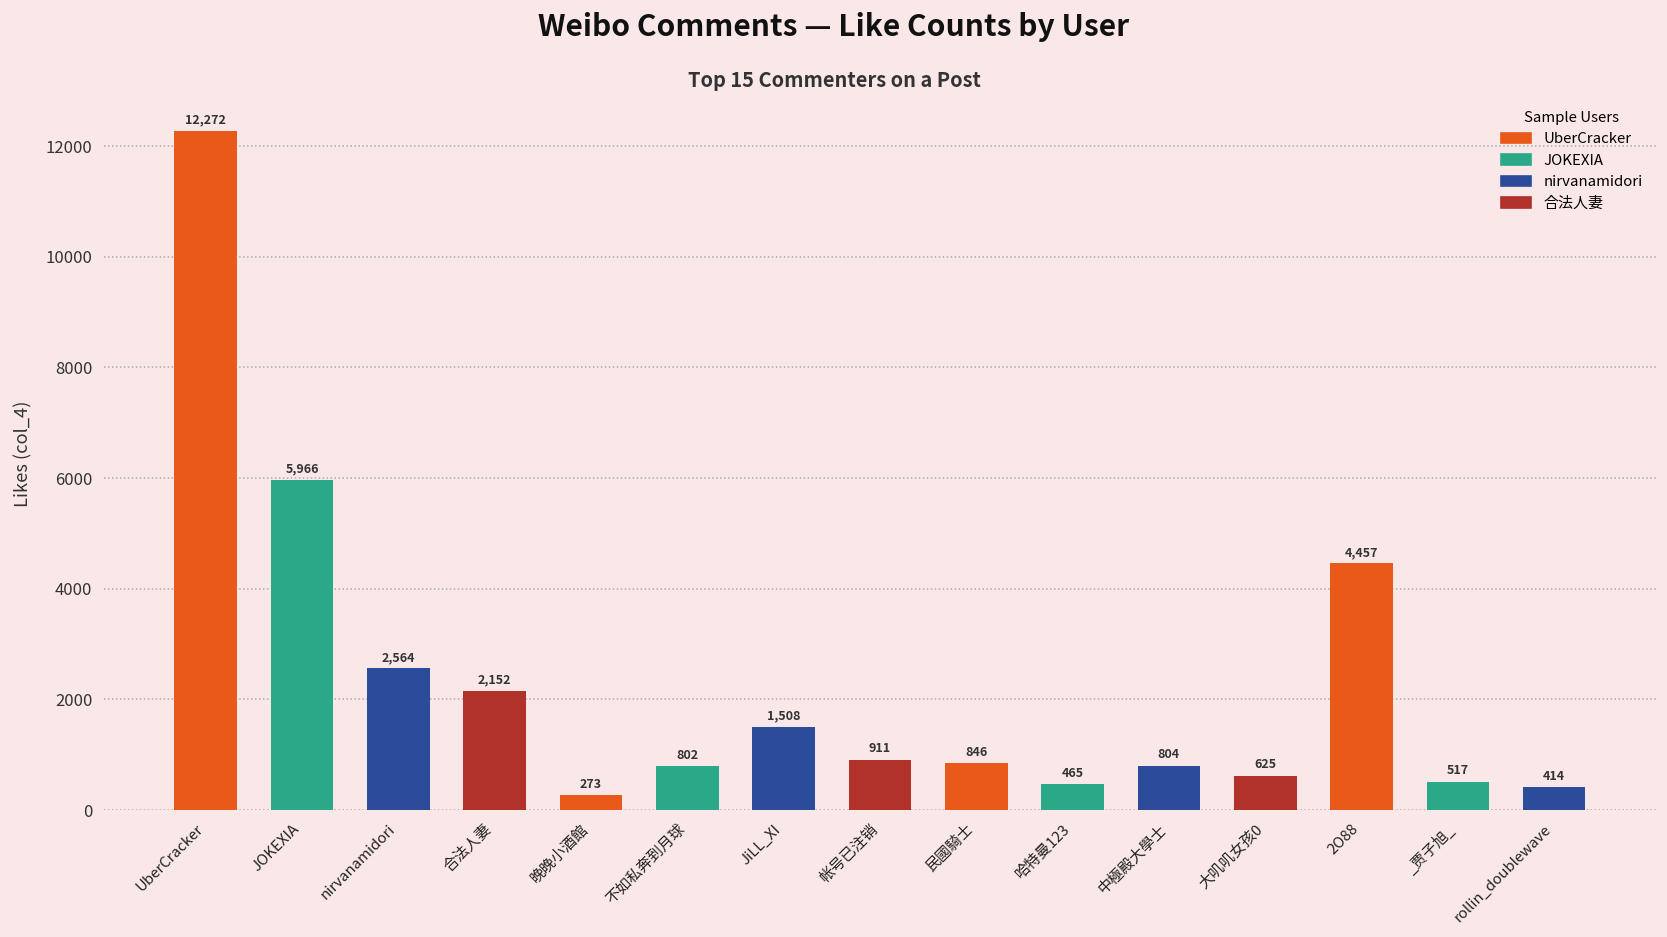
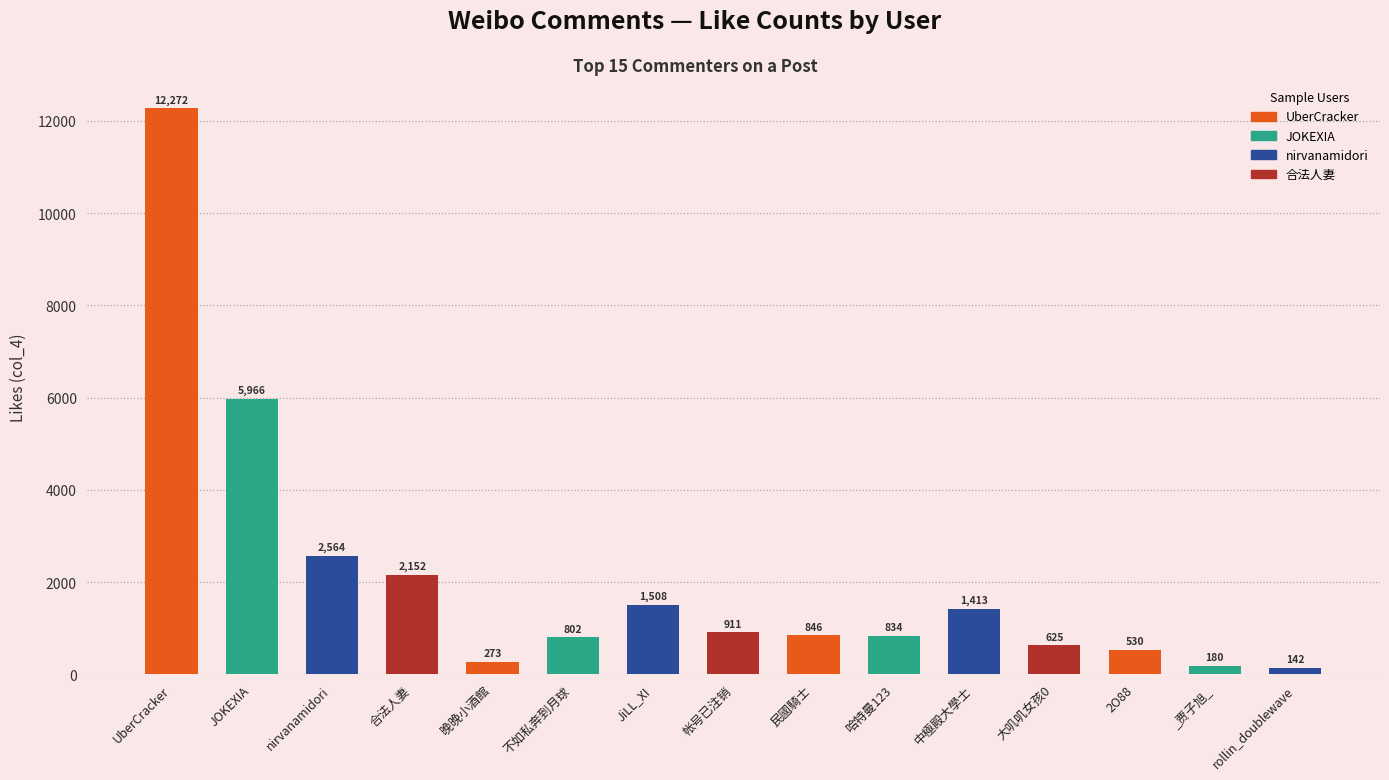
  {
    "UberCracker": "12,272",
    "JOKEXIA": "5,966",
    "nirvanamidori": "2,564",
    "合法人妻": "2,152",
    "晚晚小酒館": "273",
    "不如私奔到月球": "802",
    "JiLL_XI": "1,508",
    "帐号已注销": "911",
    "民國騎士": "846",
-   "哈特曼123": "465",
-   "中極殿大學士": "804",
+   "哈特曼123": "834",
+   "中極殿大學士": "1,413",
    "大叽叽女孩0": "625",
-   "2O88": "4,457",
-   "_贾子旭_": "517",
-   "rollin_doublewave": "414"
+   "2O88": "530",
+   "_贾子旭_": "180",
+   "rollin_doublewave": "142"
  }
